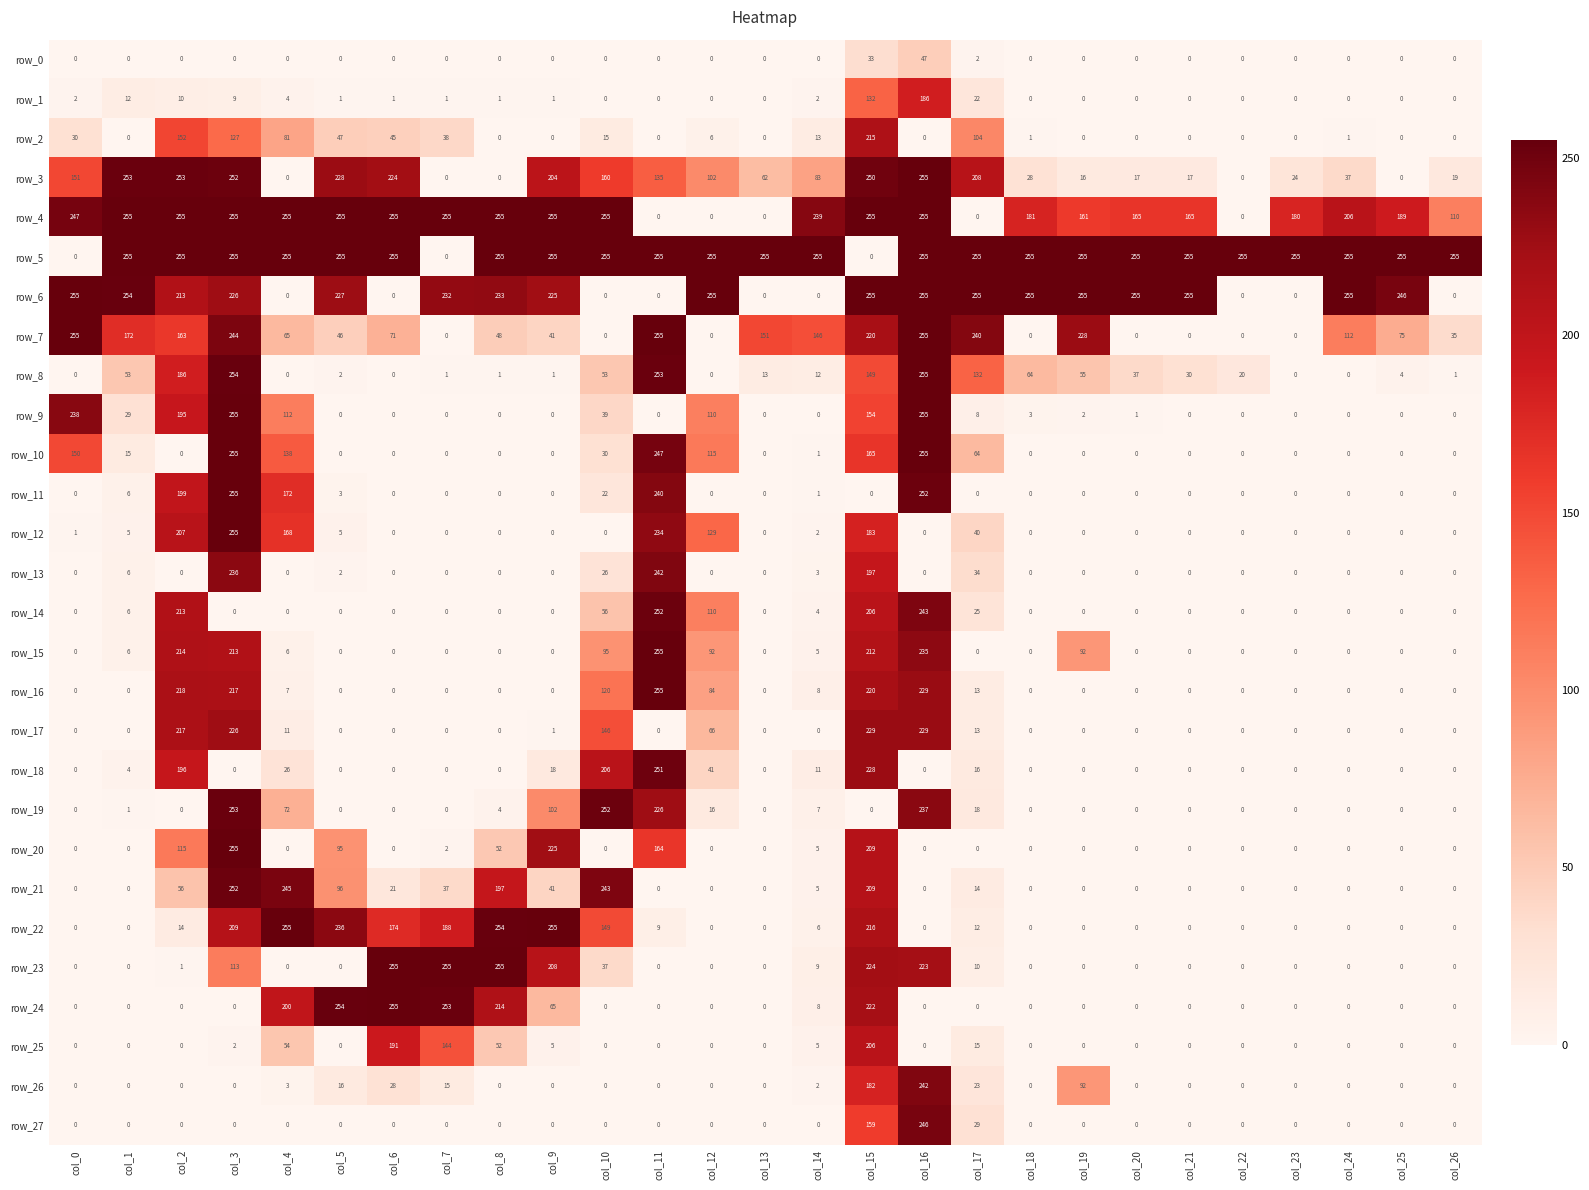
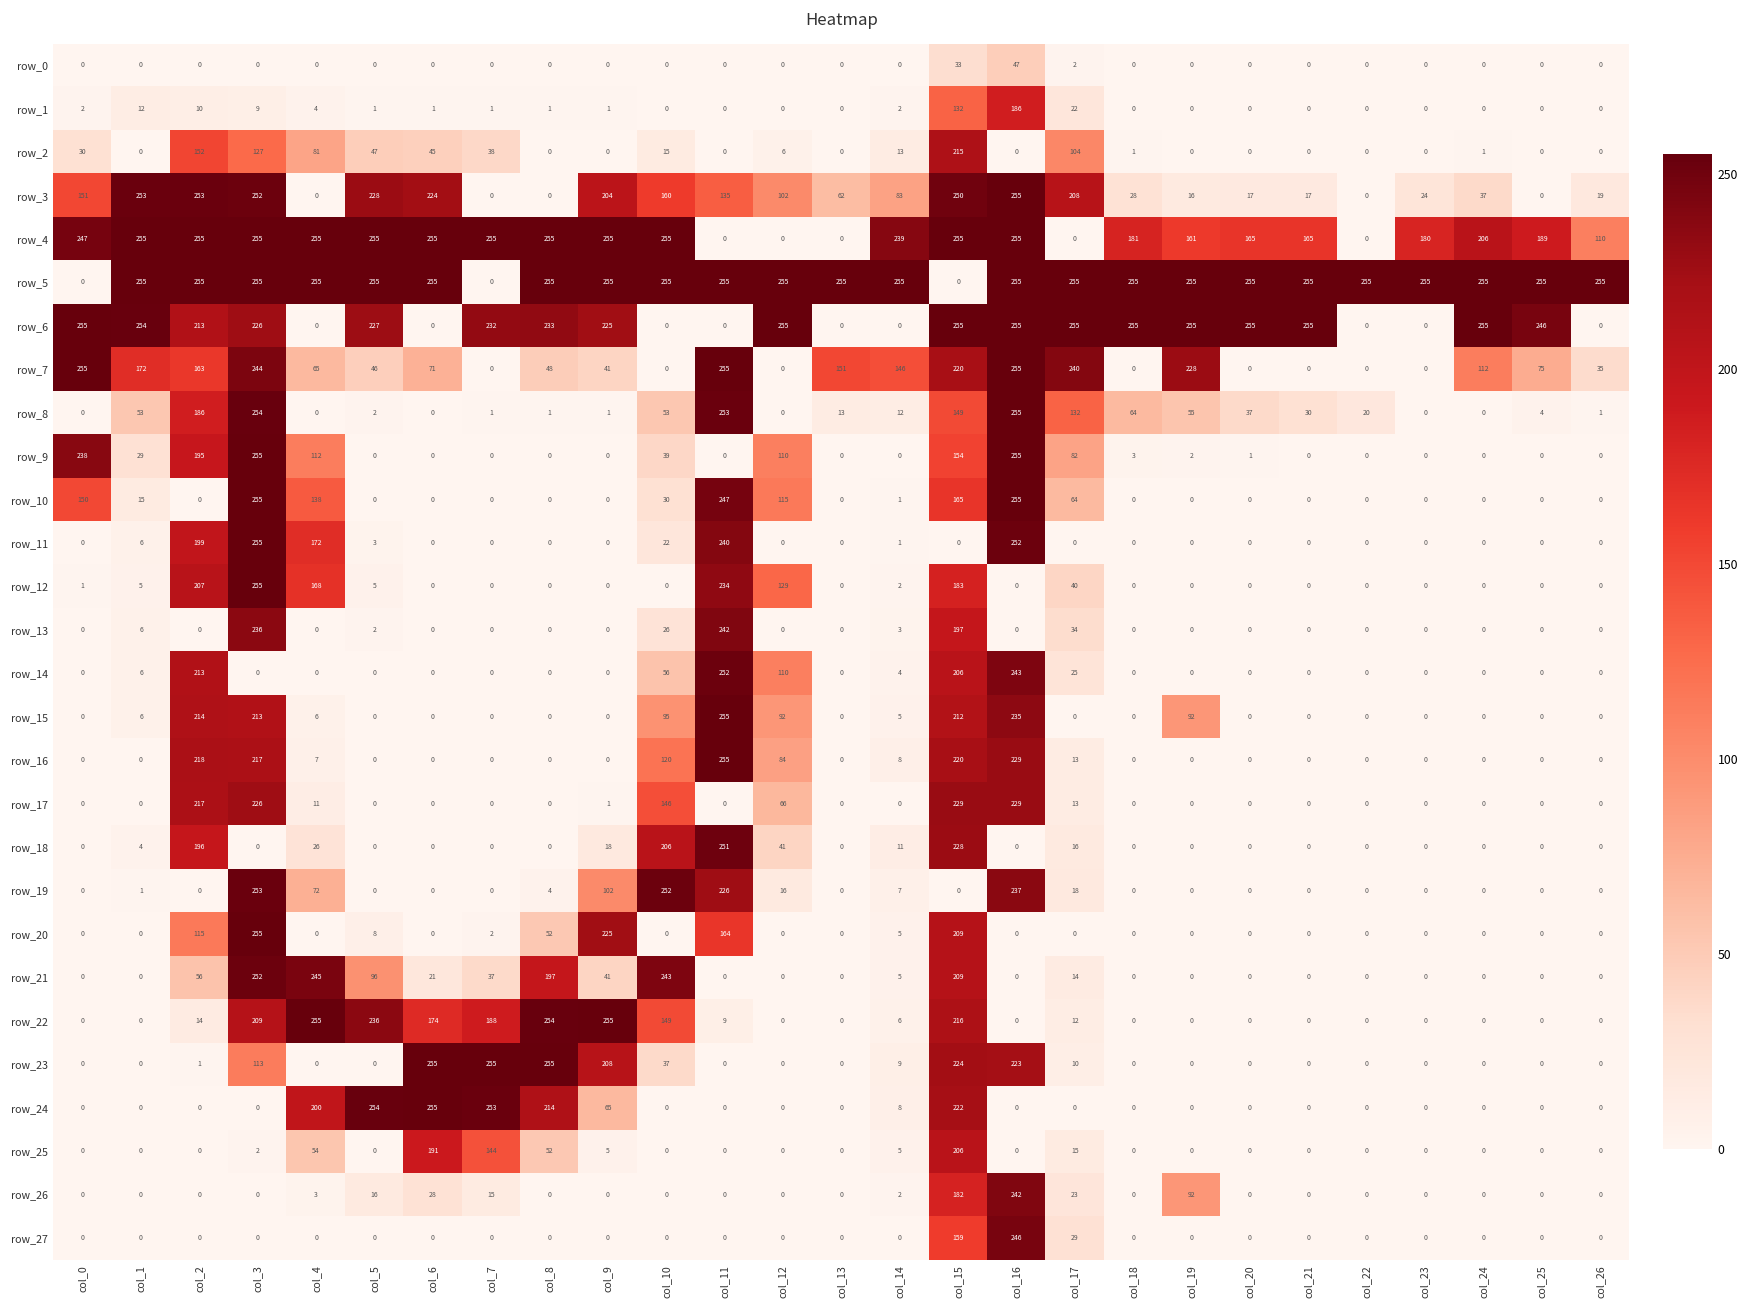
  {
    "row_9": {
      "col_0": 238,
      "col_1": 29,
      "col_2": 195,
      "col_3": 255,
      "col_4": 112,
      "col_5": 0,
      "col_6": 0,
      "col_7": 0,
      "col_8": 0,
      "col_9": 0,
      "col_10": 39,
      "col_11": 0,
      "col_12": 110,
      "col_13": 0,
      "col_14": 0,
      "col_15": 154,
      "col_16": 255,
-     "col_17": 8,
+     "col_17": 82,
      "col_18": 3,
      "col_19": 2,
      "col_20": 1,
      "col_21": 0,
      "col_22": 0,
      "col_23": 0,
      "col_24": 0,
      "col_25": 0,
      "col_26": 0
    },
    "row_20": {
      "col_0": 0,
      "col_1": 0,
      "col_2": 115,
      "col_3": 255,
      "col_4": 0,
-     "col_5": 95,
+     "col_5": 8,
      "col_6": 0,
      "col_7": 2,
      "col_8": 52,
      "col_9": 225,
      "col_10": 0,
      "col_11": 164,
      "col_12": 0,
      "col_13": 0,
      "col_14": 5,
      "col_15": 209,
      "col_16": 0,
      "col_17": 0,
      "col_18": 0,
      "col_19": 0,
      "col_20": 0,
      "col_21": 0,
      "col_22": 0,
      "col_23": 0,
      "col_24": 0,
      "col_25": 0,
      "col_26": 0
    }
  }
